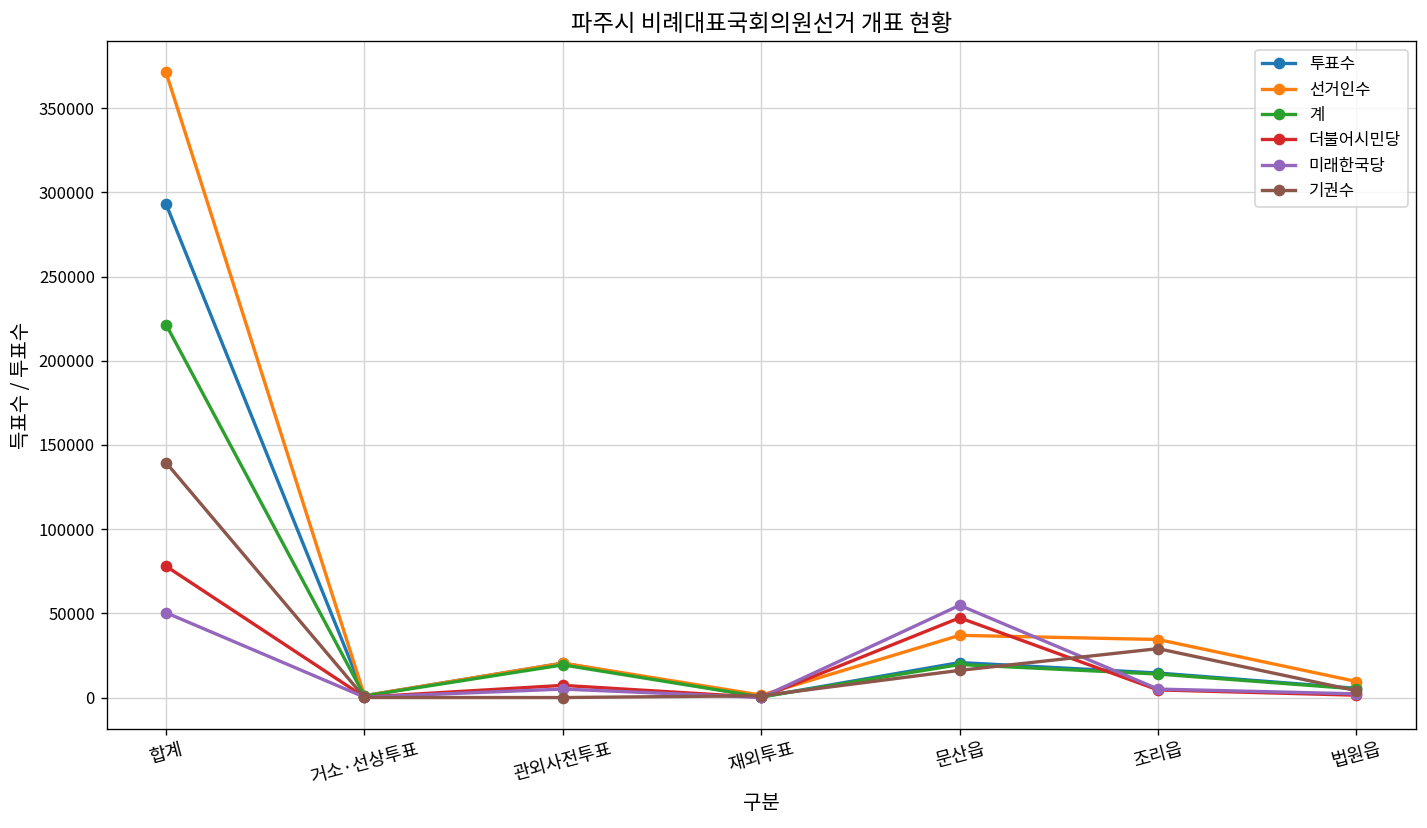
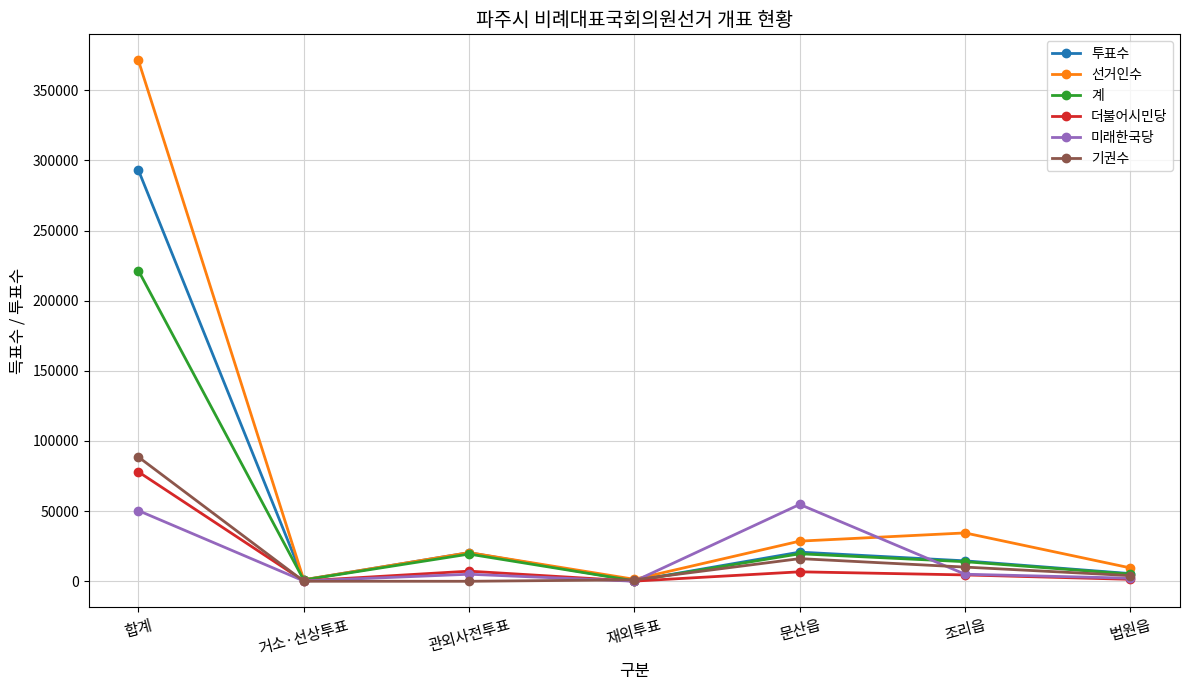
  {
    "투표수": {
      "합계": 293000
    },
    "선거인수": {
      "합계": 371000,
-     "문산읍": 37000,
+     "문산읍": 29000,
      "조리읍": 34000,
      "법원읍": 10000
    },
    "계": {
      "합계": 221000
    },
    "더불어시민당": {
      "합계": 78000,
      "관외사전투표": 7000,
-     "문산읍": 47000
+     "문산읍": 7000
    },
    "미래한국당": {
      "합계": 50000,
      "관외사전투표": 5000,
      "문산읍": 55000
    },
    "기권수": {
-     "합계": 140000,
+     "합계": 89000,
      "관외사전투표": 0,
      "문산읍": 16000,
-     "조리읍": 29000
+     "조리읍": 10000
    }
  }
